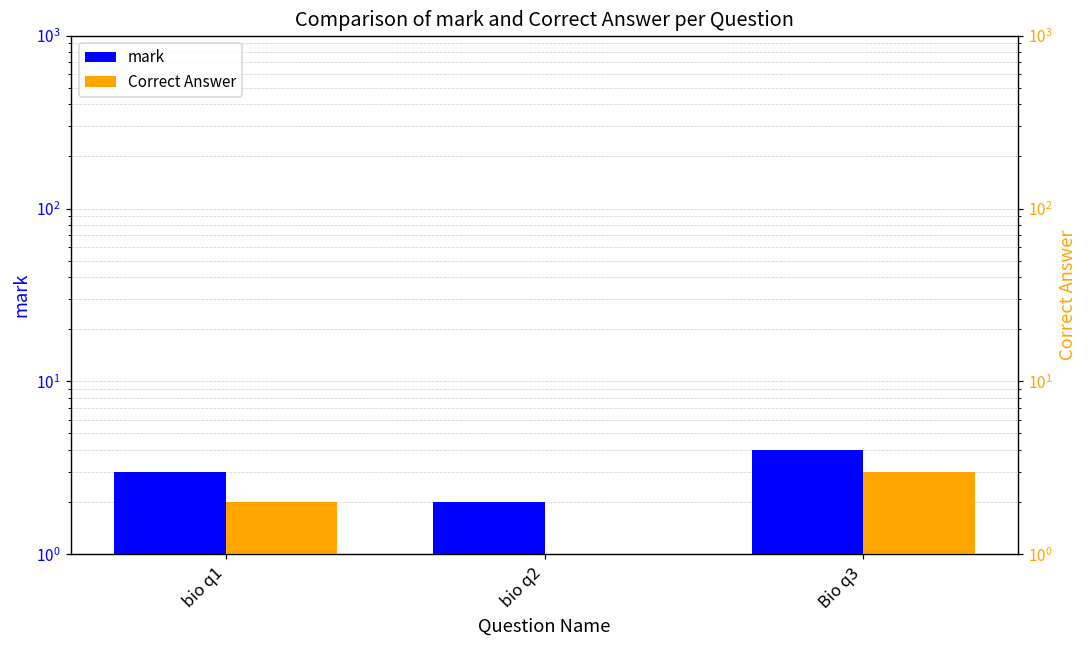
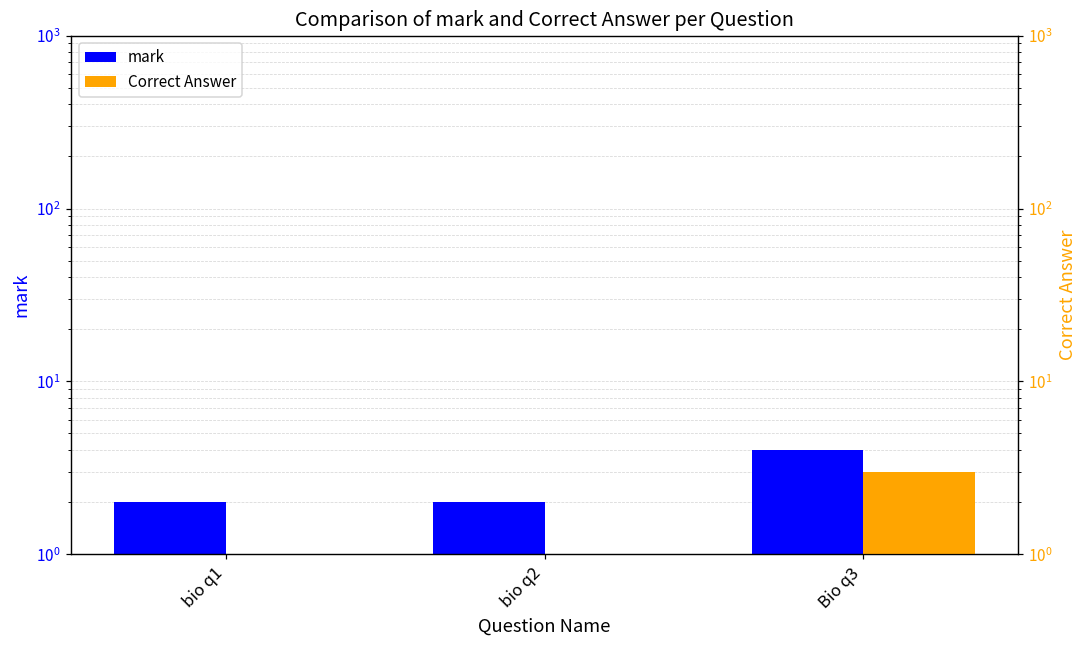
  {
    "mark": {
-     "bio q1": 3,
+     "bio q1": 2,
      "bio q2": 2,
      "Bio q3": 4
    },
    "Correct Answer": {
-     "bio q1": 2,
+     "bio q1": 1,
      "bio q2": 1,
      "Bio q3": 3
    }
  }
